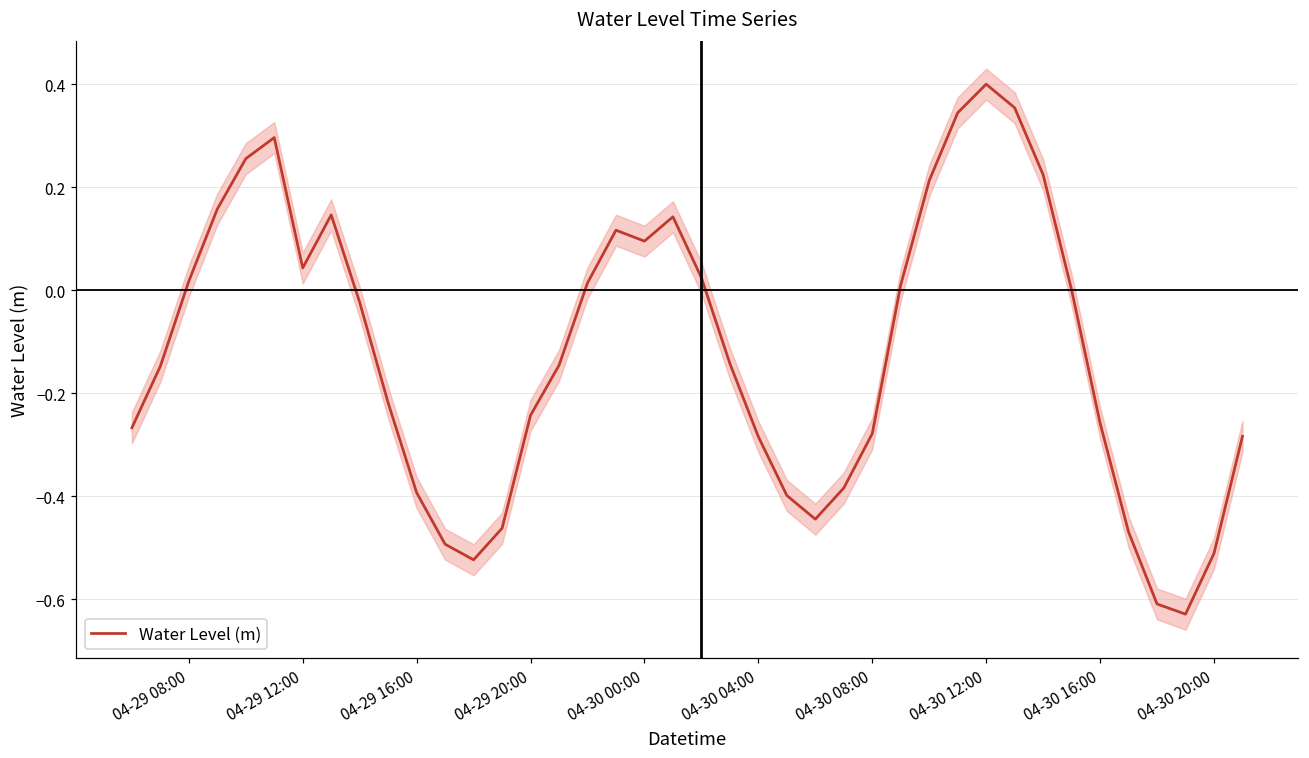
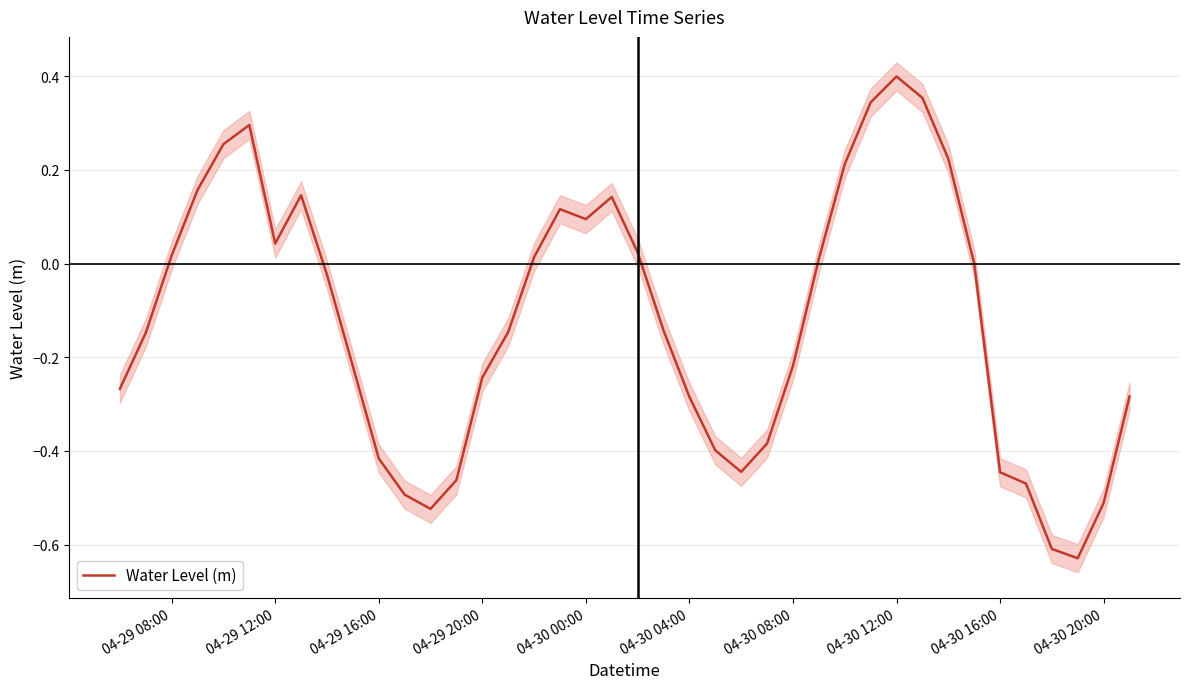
  {
    "Water Level (m)": {
      "04-29 08:00": 0.02,
      "04-29 12:00": 0.04,
-     "04-29 16:00": -0.39,
+     "04-29 16:00": -0.42,
      "04-29 20:00": -0.24,
      "04-30 00:00": 0.10,
      "04-30 04:00": -0.28,
-     "04-30 08:00": -0.28,
+     "04-30 08:00": -0.22,
      "04-30 12:00": 0.40,
-     "04-30 16:00": -0.26,
+     "04-30 16:00": -0.45,
      "04-30 20:00": -0.51
    }
  }
